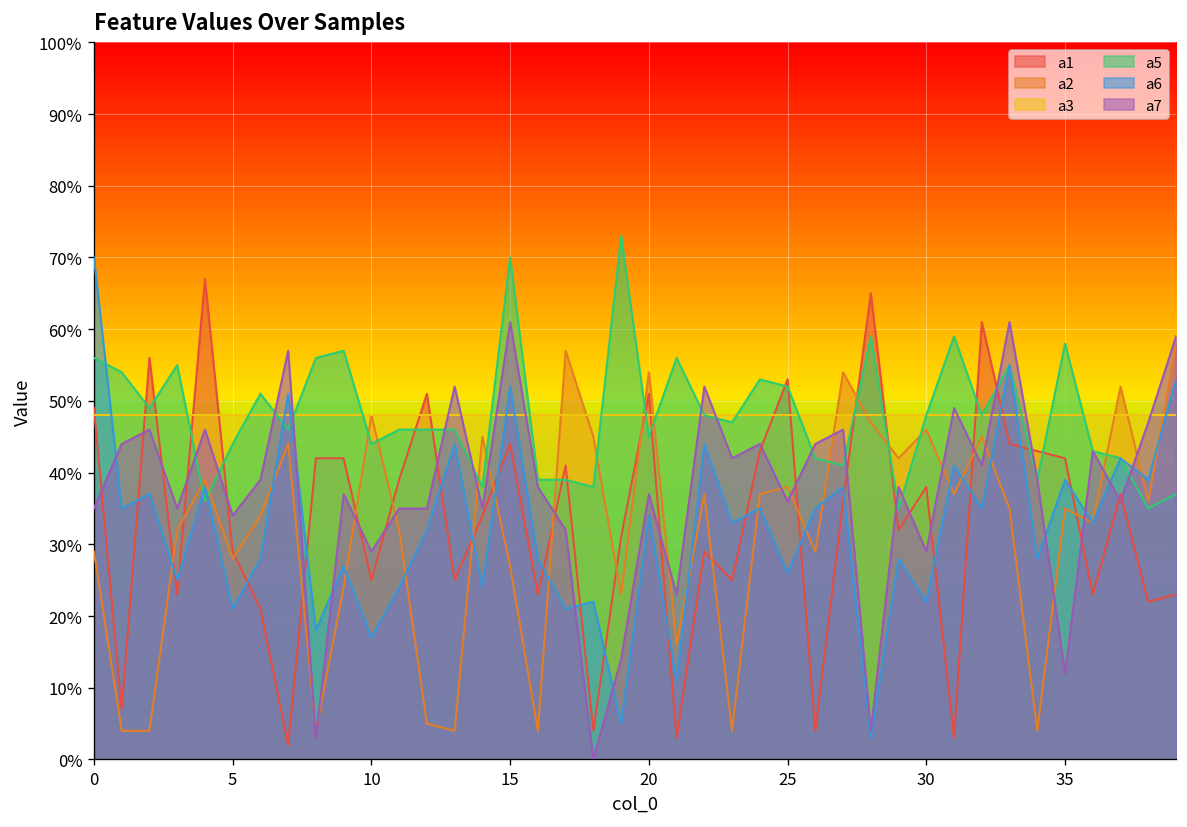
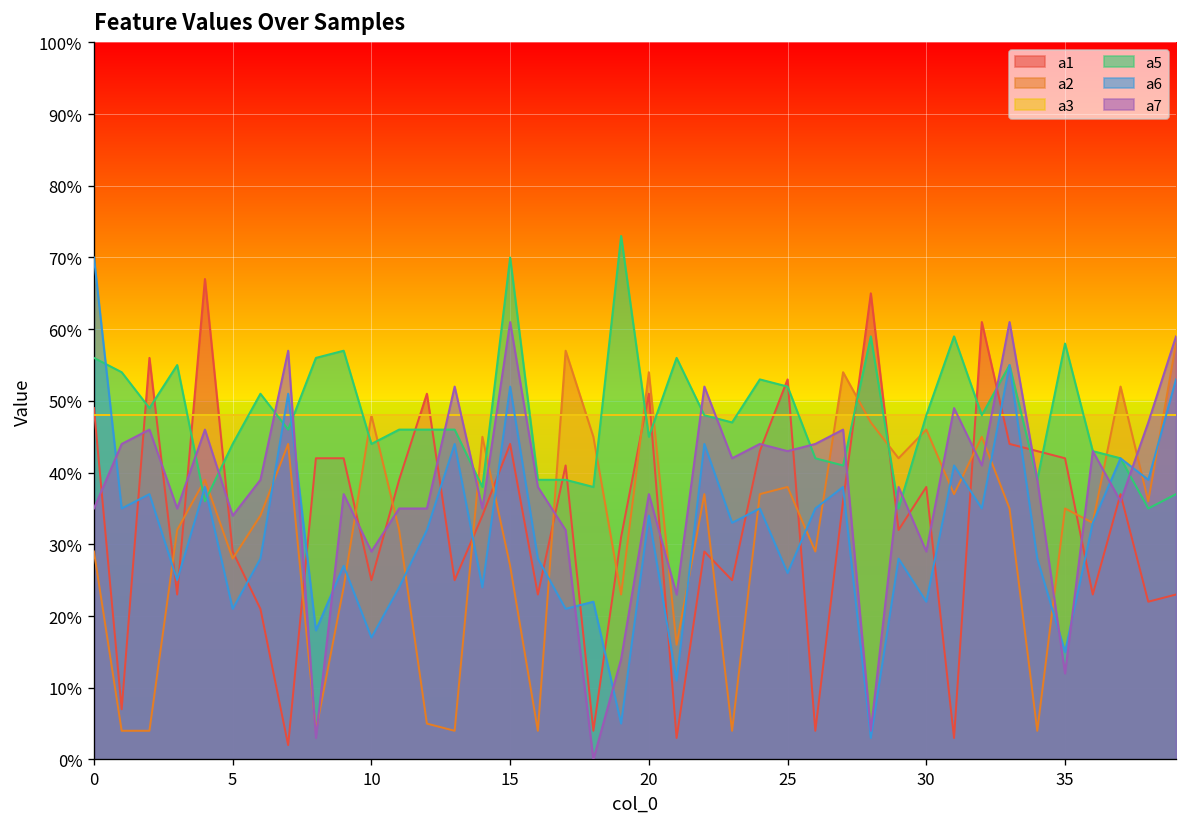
  {
    "a3": {
      "0": "48%",
      "5": "48%",
      "15": "48%",
      "20": "48%",
      "25": "48%",
      "35": "48%"
    },
    "a5": {
      "0": "56%",
      "5": "44%",
      "10": "44%",
      "15": "70%",
      "20": "45%",
      "25": "52%",
      "35": "58%"
    },
    "a6": {
      "0": "70%",
      "5": "21%",
      "10": "17%",
      "15": "52%",
      "20": "34%",
      "25": "26%",
      "30": "22%",
-     "35": "39%"
+     "35": "15%"
    },
    "a7": {
      "0": "35%",
      "5": "34%",
      "10": "29%",
      "15": "61%",
      "20": "37%",
-     "25": "36%",
+     "25": "43%",
      "30": "29%",
      "35": "12%"
    }
  }
